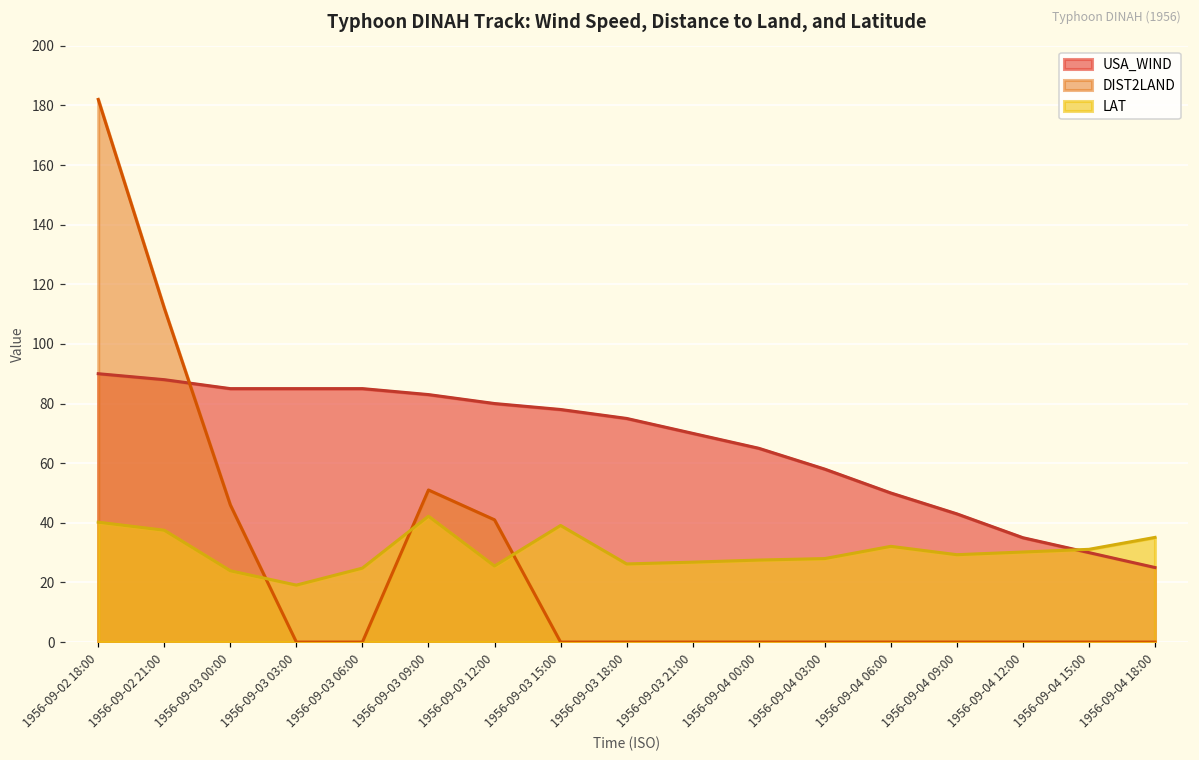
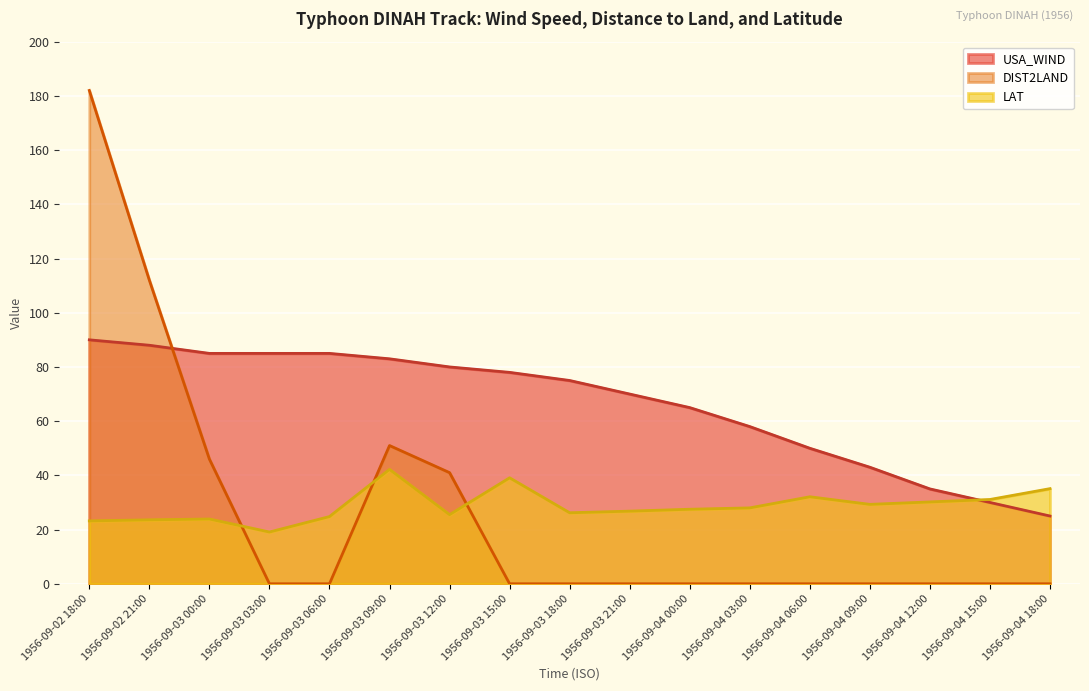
  {
    "LAT": {
-     "1956-09-02 18:00": 40,
-     "1956-09-02 21:00": 38,
+     "1956-09-02 18:00": 23,
+     "1956-09-02 21:00": 24,
      "1956-09-03 00:00": 24,
      "1956-09-03 03:00": 19,
      "1956-09-03 06:00": 25,
      "1956-09-03 09:00": 42,
      "1956-09-03 12:00": 26,
      "1956-09-03 15:00": 39,
      "1956-09-03 18:00": 26,
      "1956-09-03 21:00": 27,
      "1956-09-04 00:00": 28,
      "1956-09-04 03:00": 28,
      "1956-09-04 06:00": 32,
      "1956-09-04 09:00": 29,
      "1956-09-04 12:00": 30,
      "1956-09-04 15:00": 31,
      "1956-09-04 18:00": 35
    }
  }
